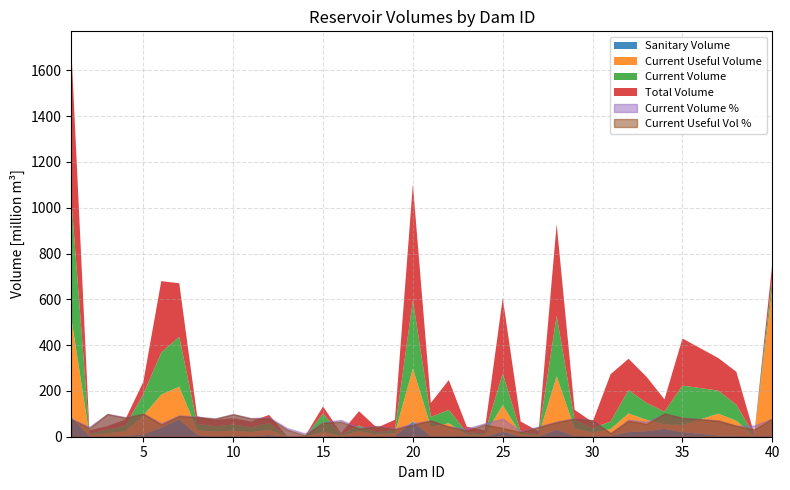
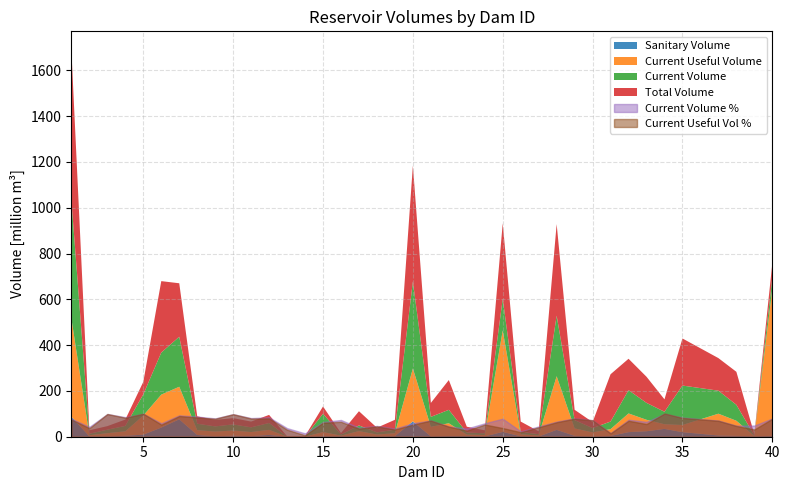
  {
    "Sanitary Volume": {
      "25": 20,
      "35": 20
    },
    "Current Useful Volume": {
      "10": 20,
      "15": 20,
      "20": 230,
-     "25": 120,
+     "25": 440,
      "30": 20,
      "35": 30,
      "40": 640
    },
    "Current Volume": {
      "5": 90,
      "10": 30,
      "15": 80,
-     "20": 300,
+     "20": 380,
      "25": 140,
      "30": 20,
      "35": 170,
      "40": 50
    },
    "Total Volume": {
      "5": 50,
      "10": 30,
      "15": 30,
      "20": 510,
      "25": 330,
      "35": 210,
      "40": 60
    },
    "Current Volume %": {
      "25": 80
    },
    "Current Useful Vol %": {
      "25": 40
    }
  }
